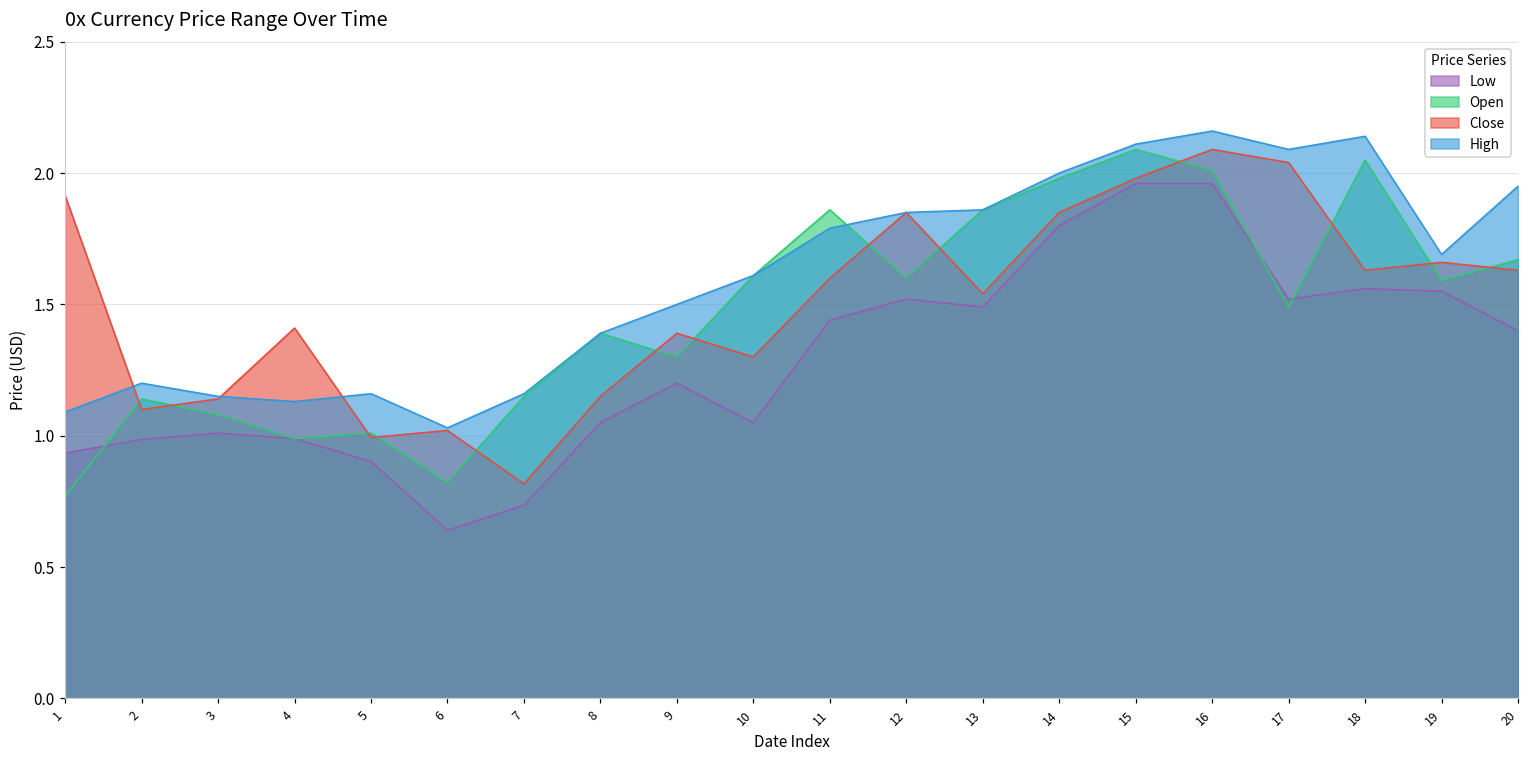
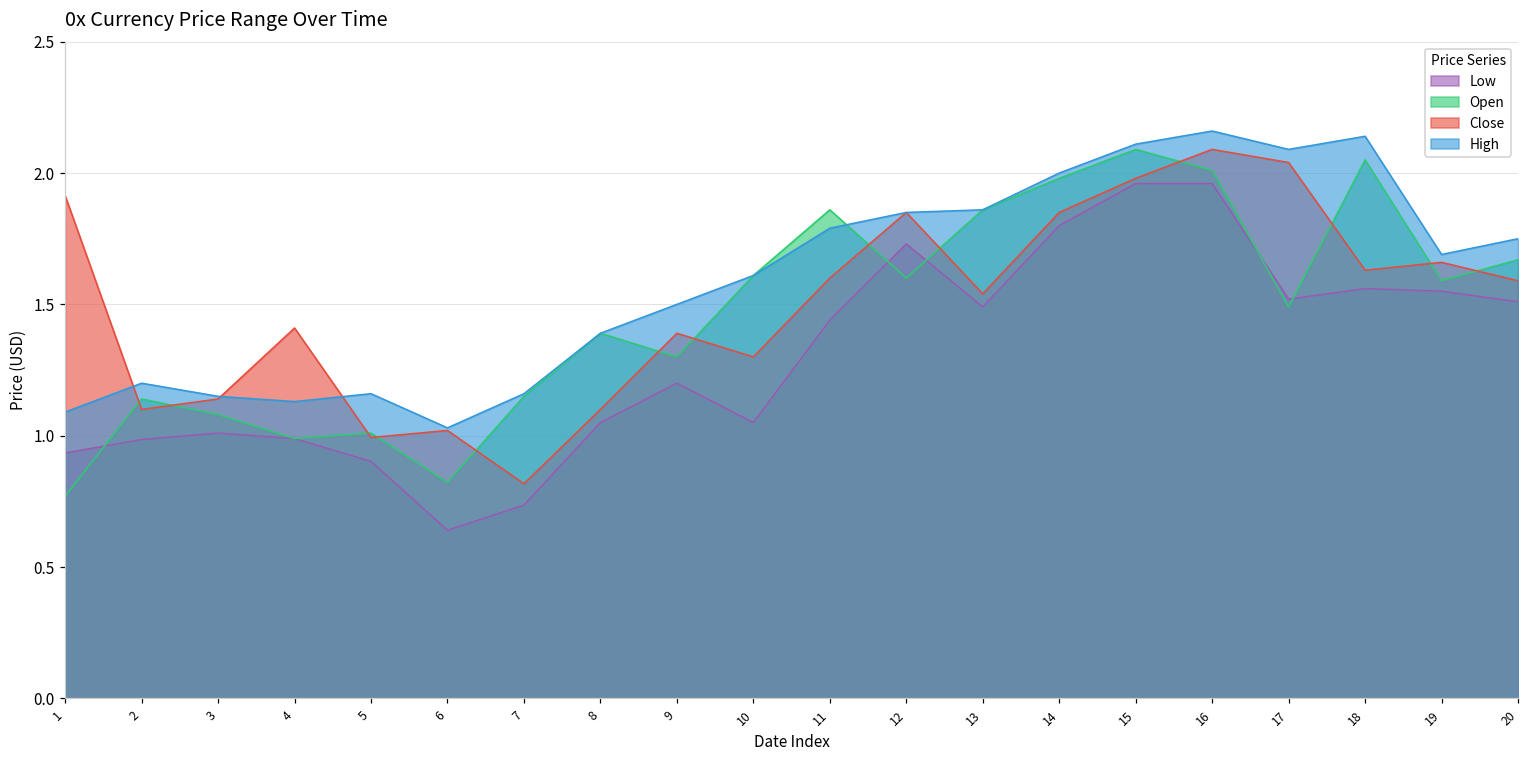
  {
    "Low": {
      "1": 0.93,
      "2": 0.99,
      "3": 1.01,
      "5": 0.90,
      "6": 0.64,
      "7": 0.74,
      "8": 1.05,
      "9": 1.20,
      "10": 1.05,
      "11": 1.44,
-     "12": 1.52,
+     "12": 1.73,
      "13": 1.49,
      "14": 1.80,
      "15": 1.96,
      "16": 1.96,
      "17": 1.52,
      "18": 1.56,
      "19": 1.55,
-     "20": 1.40
+     "20": 1.51
    },
    "Open": {
      "1": 0.77,
      "2": 1.14,
      "3": 1.08,
      "5": 1.01,
      "6": 0.82,
      "9": 1.30,
      "11": 1.86,
      "12": 1.60,
      "14": 1.98,
      "15": 2.09,
      "16": 2.01,
      "17": 1.49,
      "18": 2.05,
      "19": 1.59,
      "20": 1.67
    },
    "Close": {
      "1": 1.91,
      "2": 1.10,
      "4": 1.41,
      "5": 0.99,
      "7": 0.82,
-     "8": 1.15,
+     "8": 1.10,
      "9": 1.39,
      "10": 1.30,
      "11": 1.60,
      "13": 1.54,
      "14": 1.85,
      "15": 1.98,
      "16": 2.09,
      "17": 2.04,
      "18": 1.63,
      "19": 1.66,
-     "20": 1.63
+     "20": 1.59
    },
    "High": {
      "1": 1.09,
      "2": 1.20,
      "4": 1.13,
      "5": 1.16,
      "9": 1.50,
      "11": 1.79,
      "14": 2.00,
      "15": 2.11,
      "16": 2.16,
      "17": 2.09,
      "18": 2.14,
      "19": 1.69,
-     "20": 1.95
+     "20": 1.75
    }
  }
